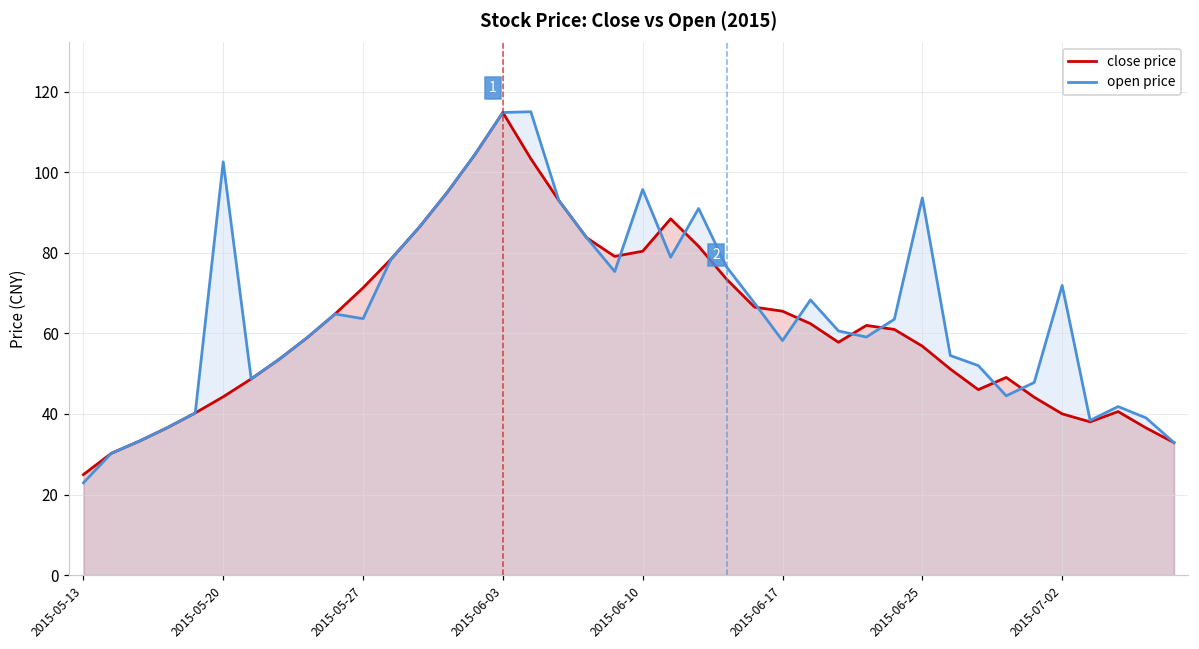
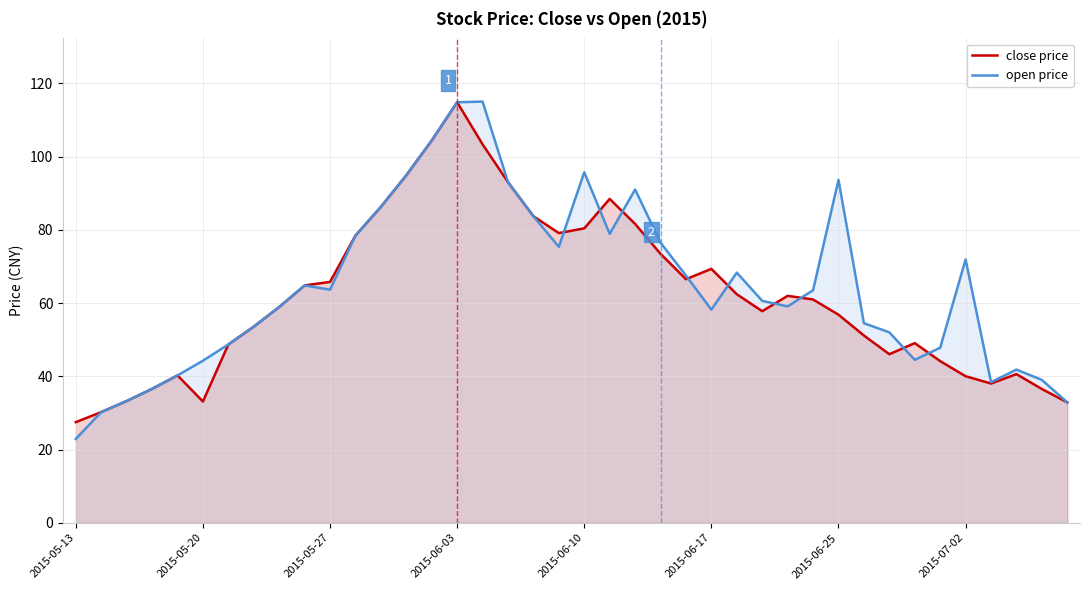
  {
    "close price": {
-     "2015-05-13": 25,
-     "2015-05-20": 44,
-     "2015-05-27": 71,
+     "2015-05-13": 27,
+     "2015-05-20": 33,
+     "2015-05-27": 66,
      "2015-06-10": 80,
-     "2015-06-17": 66,
+     "2015-06-17": 69,
      "2015-06-25": 57,
      "2015-07-02": 40
    },
    "open price": {
      "2015-05-13": 23,
-     "2015-05-20": 103,
+     "2015-05-20": 44,
      "2015-05-27": 64,
      "2015-06-10": 96,
      "2015-06-17": 58,
      "2015-06-25": 94,
      "2015-07-02": 72
    }
  }
